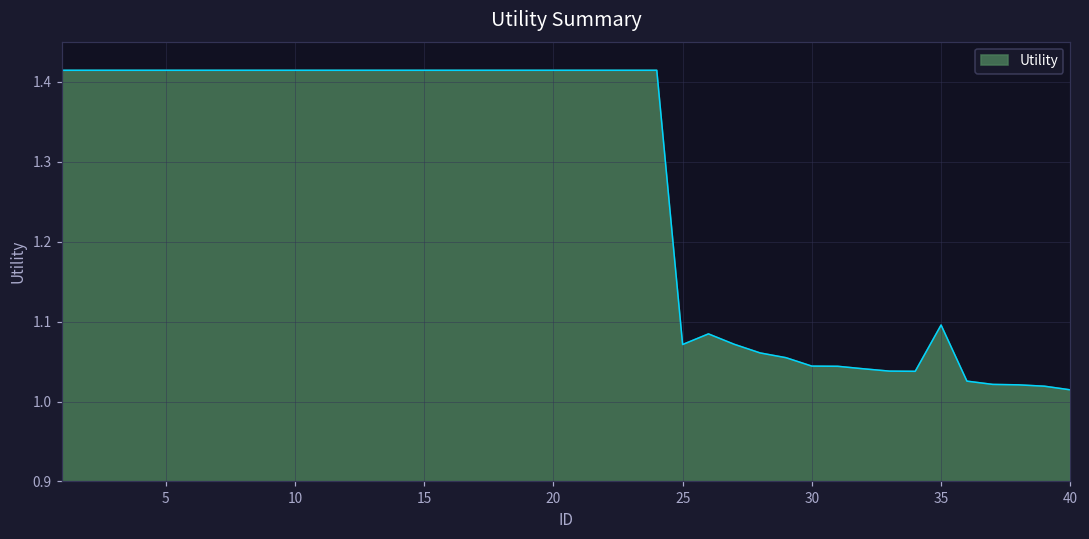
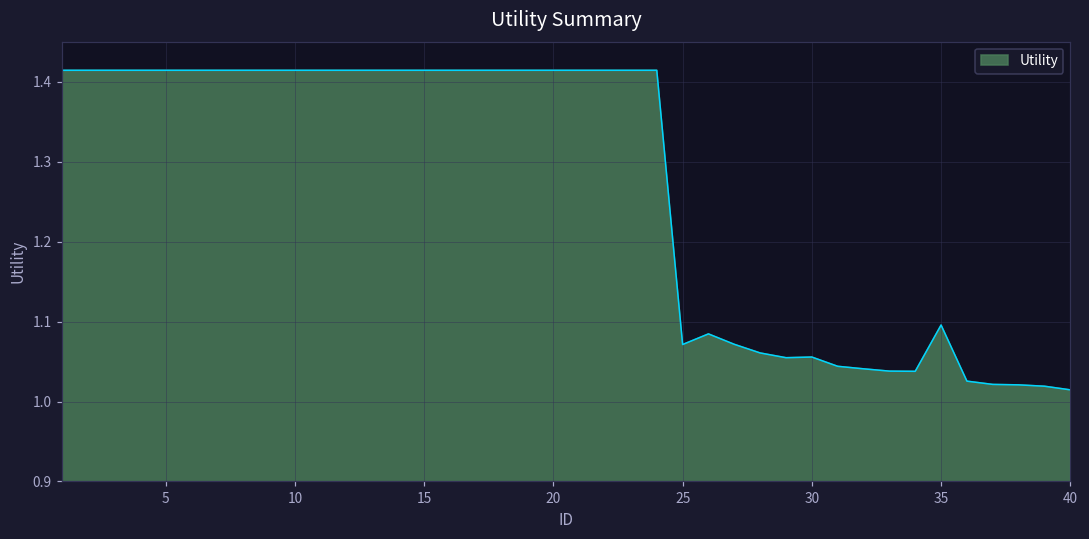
  {
    "5": 1.41,
    "10": 1.41,
    "15": 1.41,
    "20": 1.41,
    "25": 1.07,
-   "30": 1.04,
+   "30": 1.06,
    "35": 1.10,
    "40": 1.01
  }
